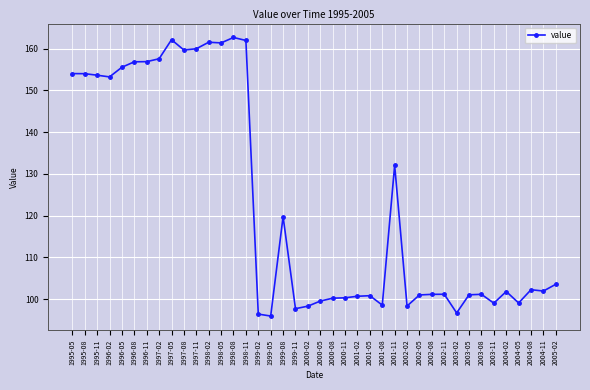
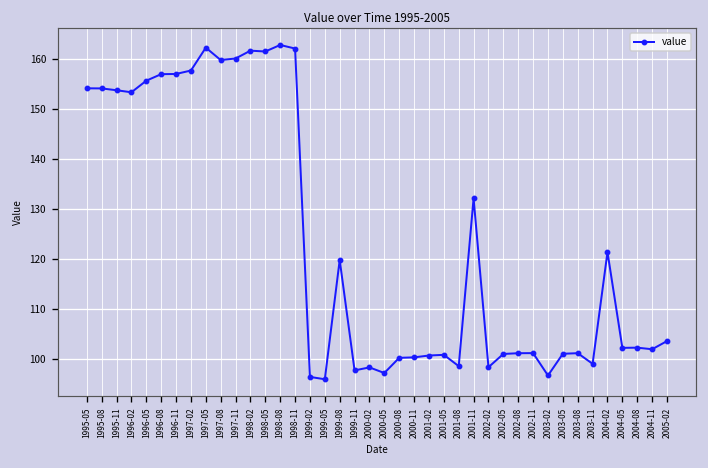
  {
    "1995-05": 154,
    "1995-08": 154,
    "1995-11": 154,
    "1996-02": 153,
    "1996-05": 156,
    "1996-08": 157,
    "1996-11": 157,
    "1997-02": 158,
    "1997-05": 162,
    "1997-08": 160,
    "1997-11": 160,
    "1998-02": 162,
    "1998-05": 161,
    "1998-08": 163,
    "1998-11": 162,
    "1999-02": 96,
    "1999-05": 96,
    "1999-08": 120,
    "1999-11": 98,
    "2000-02": 98,
-   "2000-05": 100,
+   "2000-05": 97,
    "2000-08": 100,
    "2000-11": 100,
    "2001-02": 101,
    "2001-05": 101,
    "2001-08": 99,
    "2001-11": 132,
    "2002-02": 98,
    "2002-05": 101,
    "2002-08": 101,
    "2002-11": 101,
    "2003-02": 97,
    "2003-05": 101,
    "2003-08": 101,
    "2003-11": 99,
-   "2004-02": 102,
-   "2004-05": 99,
+   "2004-02": 121,
+   "2004-05": 102,
    "2004-08": 102,
    "2004-11": 102,
    "2005-02": 104
  }
